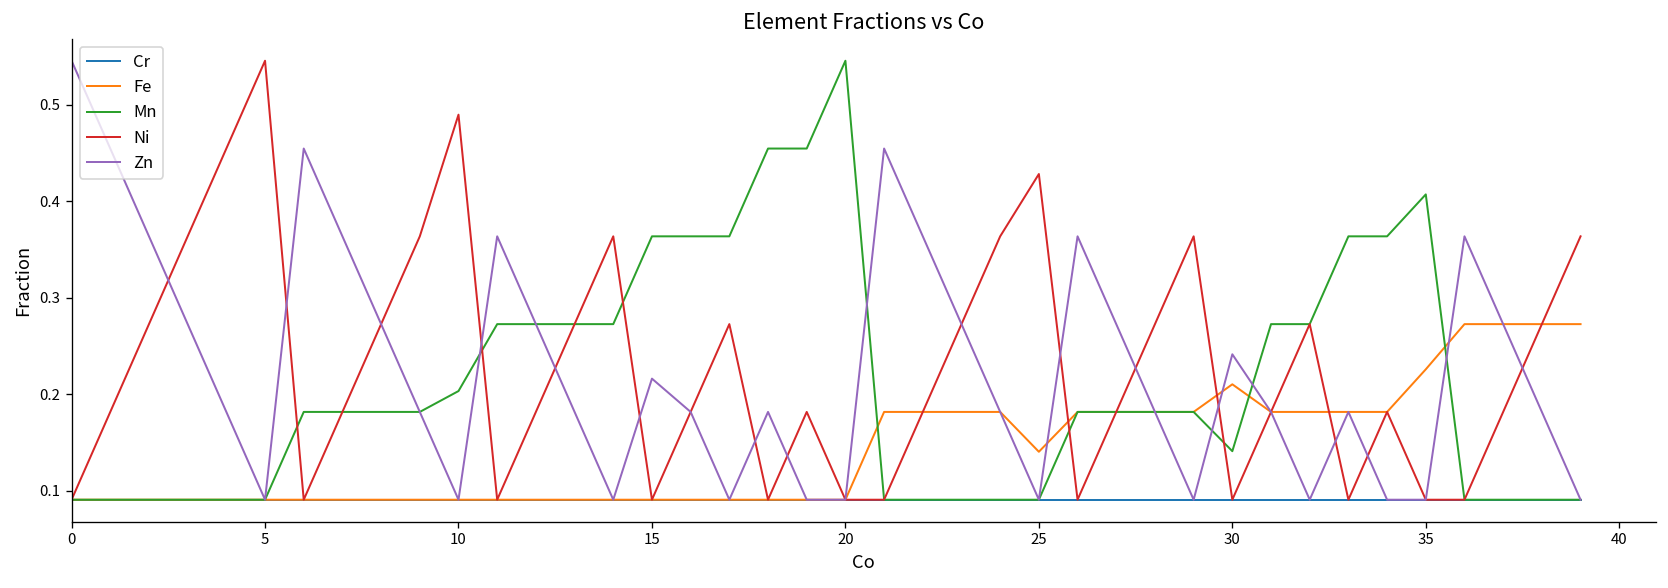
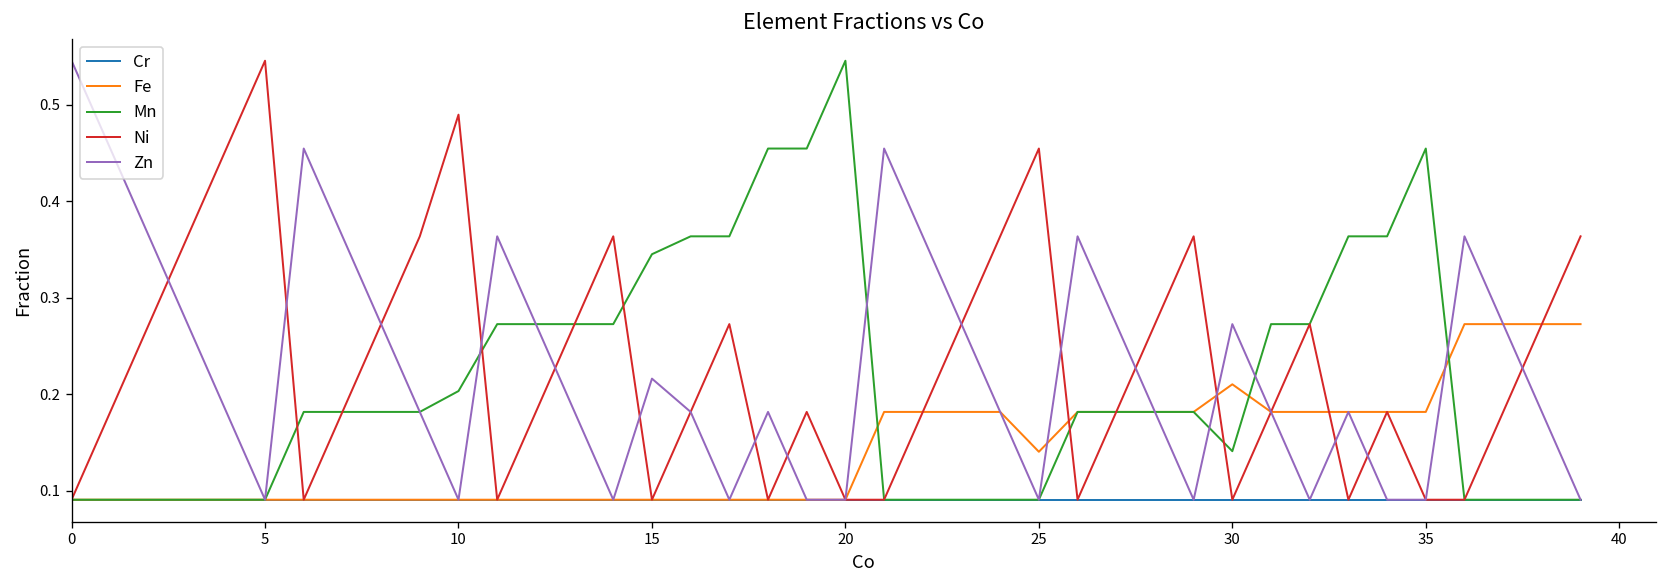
  {
    "Fe": {
      "25": 0.14,
      "30": 0.21,
-     "35": 0.23
+     "35": 0.18
    },
    "Mn": {
      "10": 0.20,
-     "15": 0.36,
+     "15": 0.35,
      "20": 0.55,
      "30": 0.14,
-     "35": 0.41
+     "35": 0.45
    },
    "Ni": {
      "5": 0.55,
      "10": 0.49,
-     "25": 0.43
+     "25": 0.45
    },
    "Zn": {
      "0": 0.55,
      "15": 0.22,
-     "30": 0.24
+     "30": 0.27
    }
  }
